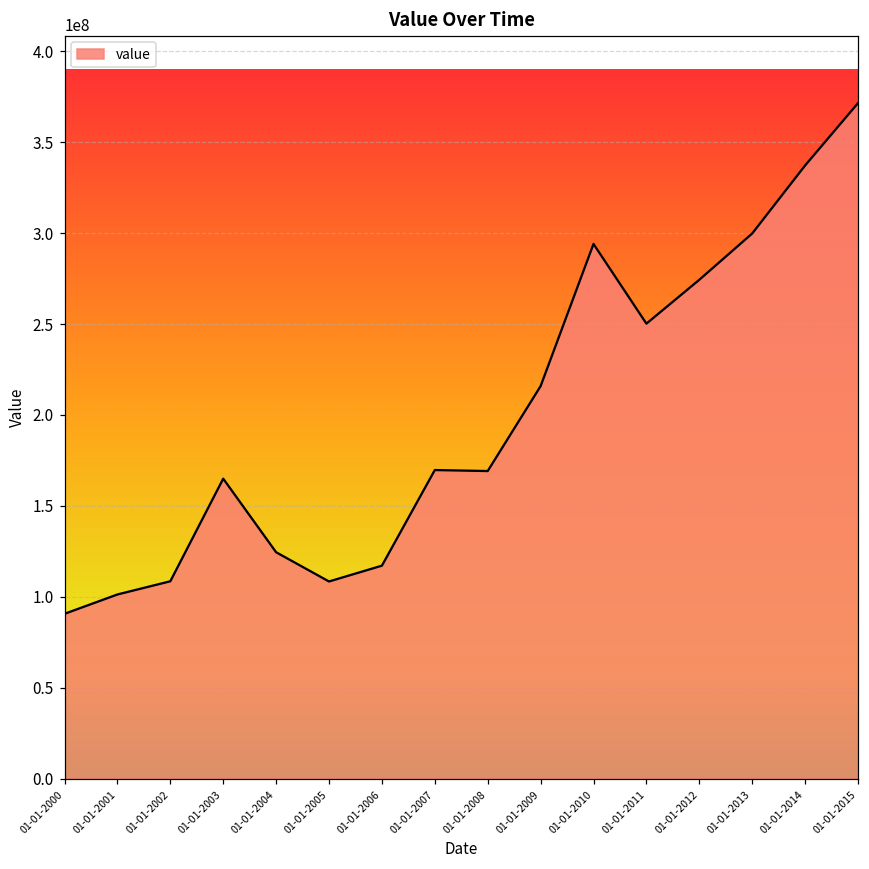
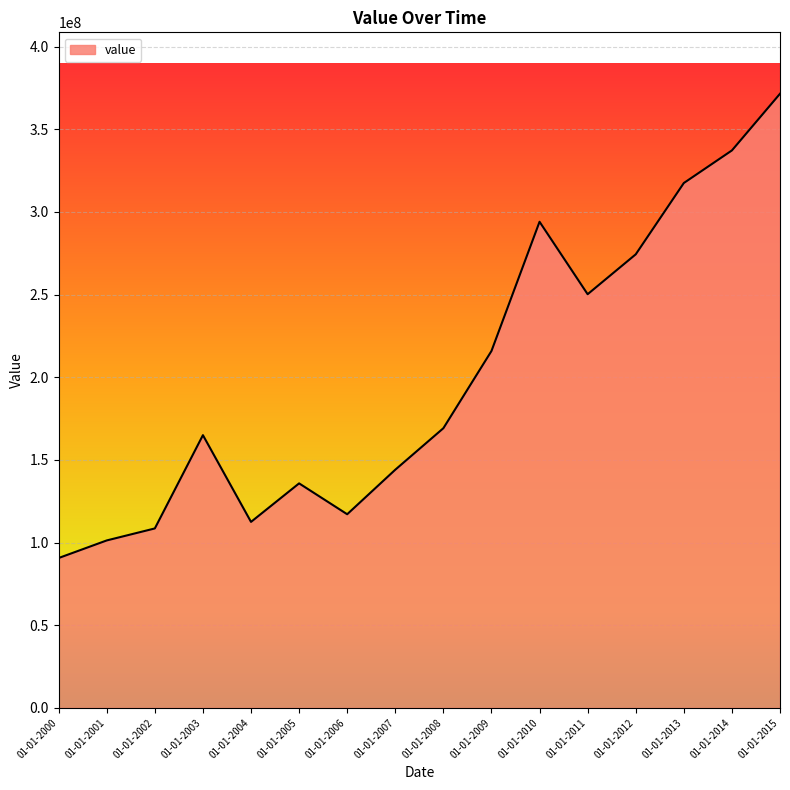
  {
    "01-01-2000": 91000000,
    "01-01-2001": 101000000,
    "01-01-2002": 109000000,
    "01-01-2003": 165000000,
-   "01-01-2004": 125000000,
-   "01-01-2005": 108000000,
+   "01-01-2004": 112000000,
+   "01-01-2005": 136000000,
    "01-01-2006": 117000000,
-   "01-01-2007": 170000000,
+   "01-01-2007": 144000000,
    "01-01-2008": 169000000,
    "01-01-2009": 216000000,
    "01-01-2010": 294000000,
    "01-01-2011": 250000000,
    "01-01-2012": 274000000,
-   "01-01-2013": 300000000,
+   "01-01-2013": 317000000,
    "01-01-2014": 337000000,
    "01-01-2015": 371000000
  }
